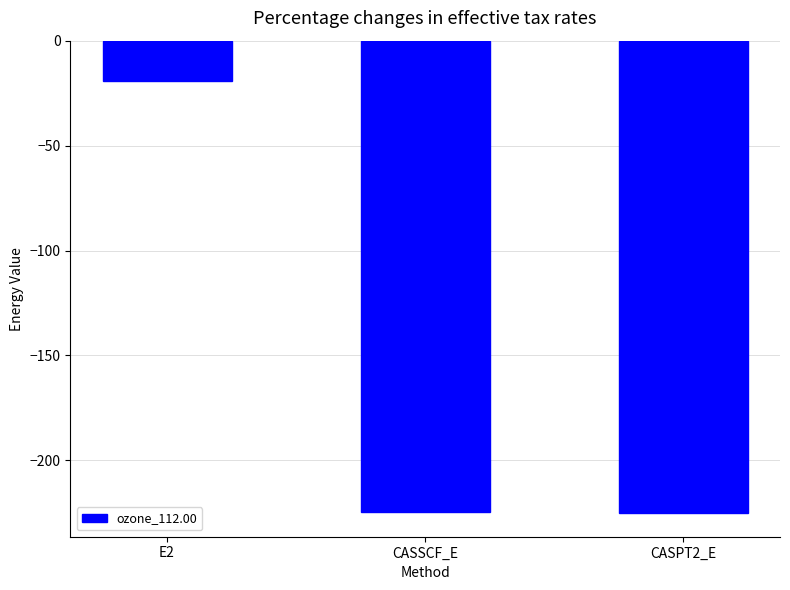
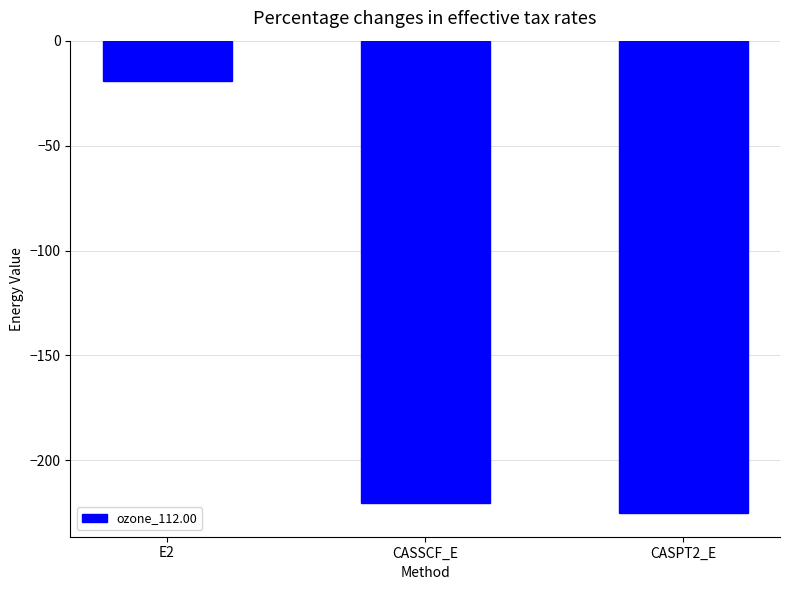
  {
    "E2": -19,
-   "CASSCF_E": -225,
+   "CASSCF_E": -220,
    "CASPT2_E": -225
  }
